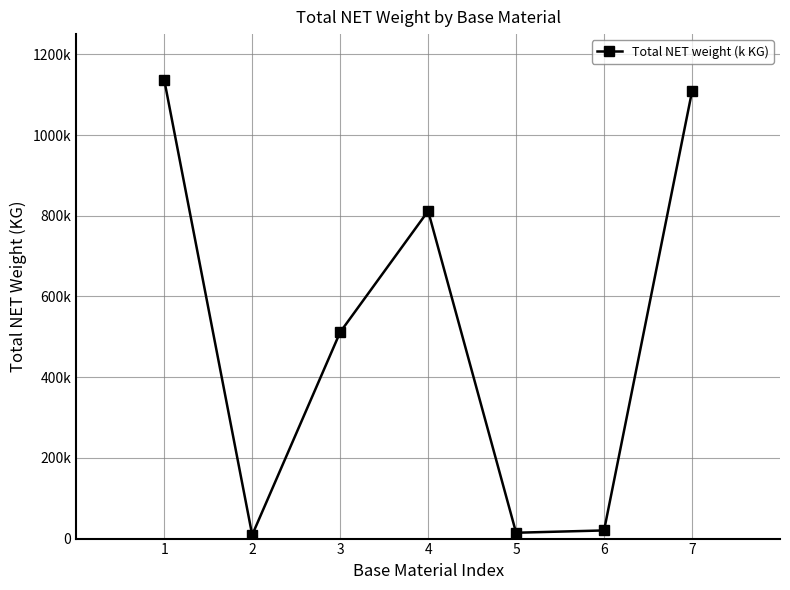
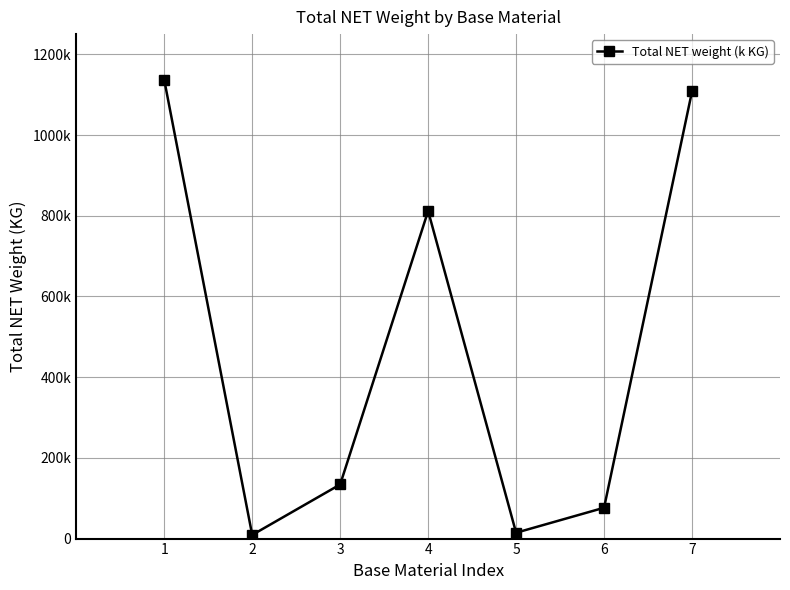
  {
    "1": 1140000,
    "2": 10000,
-   "3": 510000,
+   "3": 130000,
    "4": 810000,
    "5": 10000,
-   "6": 20000,
+   "6": 80000,
    "7": 1110000
  }
